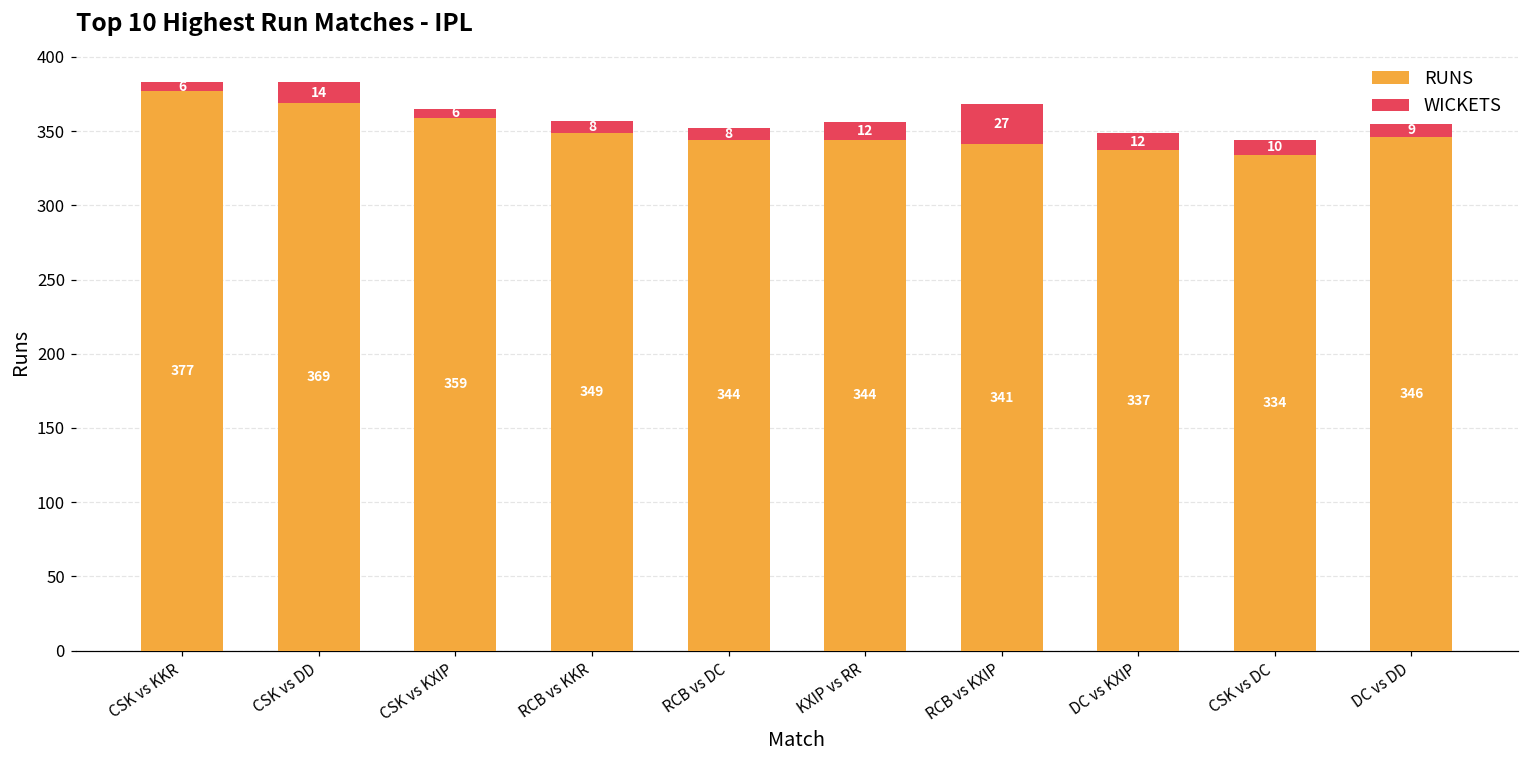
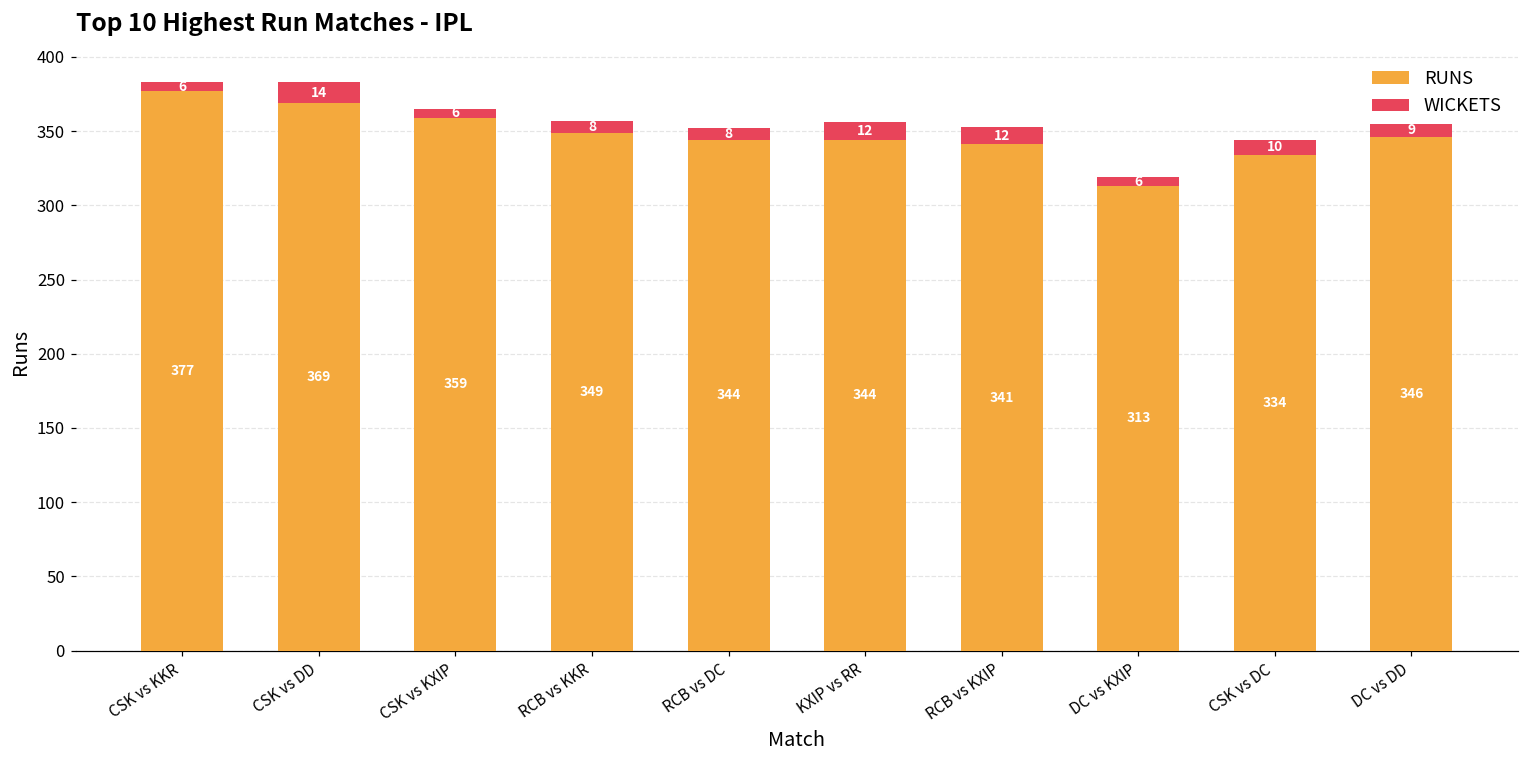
  {
    "RUNS": {
      "CSK vs KKR": 377,
      "CSK vs DD": 369,
      "CSK vs KXIP": 359,
      "RCB vs KKR": 349,
      "RCB vs DC": 344,
      "KXIP vs RR": 344,
      "RCB vs KXIP": 341,
-     "DC vs KXIP": 337,
+     "DC vs KXIP": 313,
      "CSK vs DC": 334,
      "DC vs DD": 346
    },
    "WICKETS": {
      "CSK vs KKR": 6,
      "CSK vs DD": 14,
      "CSK vs KXIP": 6,
      "RCB vs KKR": 8,
      "RCB vs DC": 8,
      "KXIP vs RR": 12,
-     "RCB vs KXIP": 27,
-     "DC vs KXIP": 12,
+     "RCB vs KXIP": 12,
+     "DC vs KXIP": 6,
      "CSK vs DC": 10,
      "DC vs DD": 9
    }
  }
